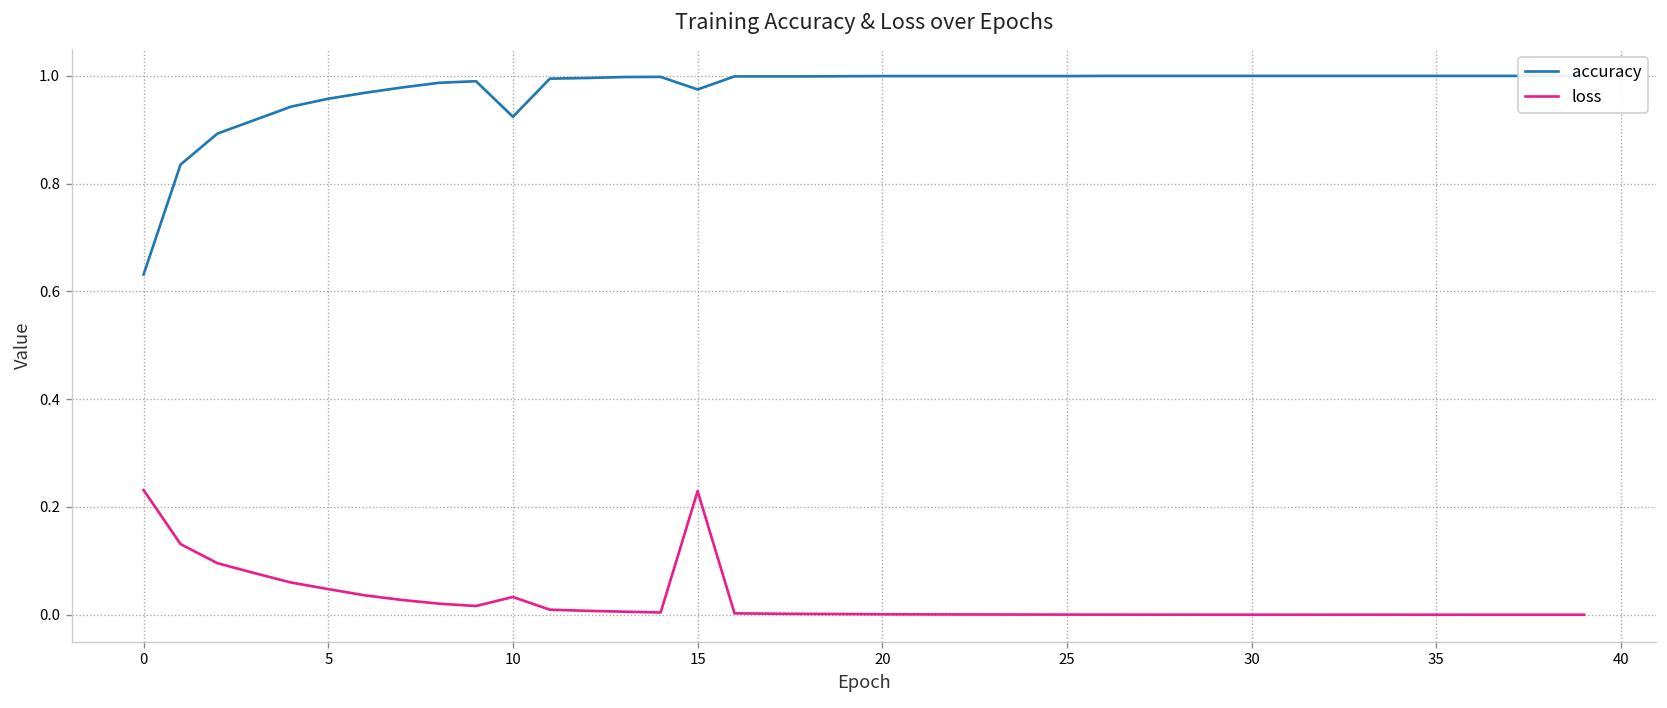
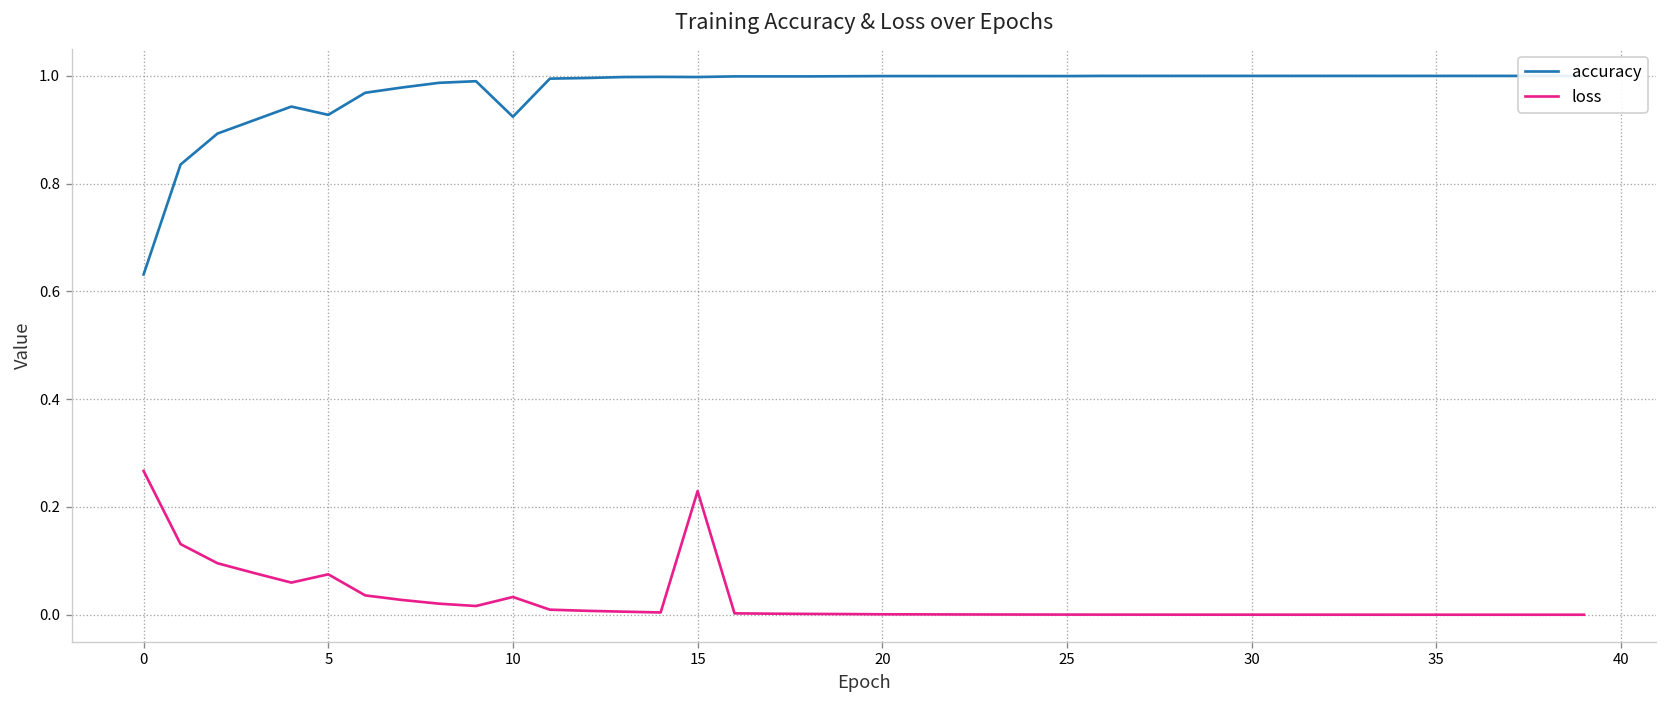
  {
    "accuracy": {
      "0": 0.63,
-     "5": 0.96,
+     "5": 0.93,
      "10": 0.92,
-     "15": 0.97,
+     "15": 1.00,
      "20": 1.00,
      "25": 1.00,
      "30": 1.00,
      "35": 1.00
    },
    "loss": {
-     "0": 0.23,
-     "5": 0.05,
+     "0": 0.27,
+     "5": 0.08,
      "10": 0.03,
      "15": 0.23,
      "20": 0.00,
      "25": 0.00,
      "30": 0.00,
      "35": 0.00
    }
  }
